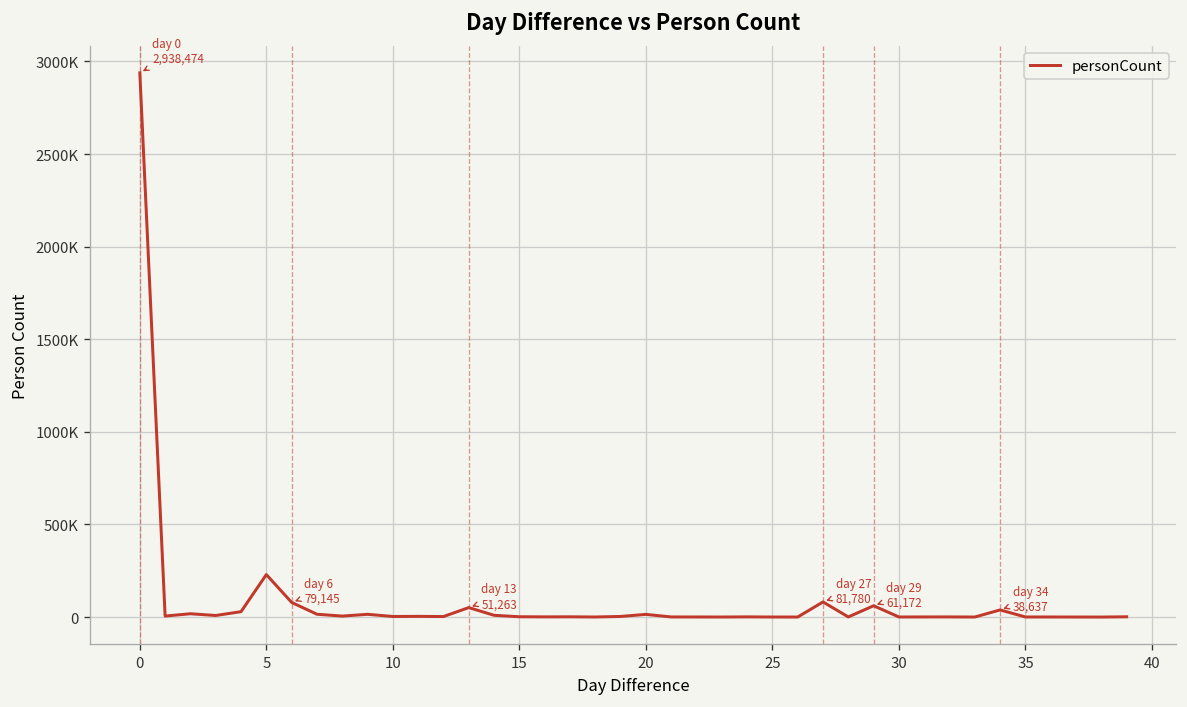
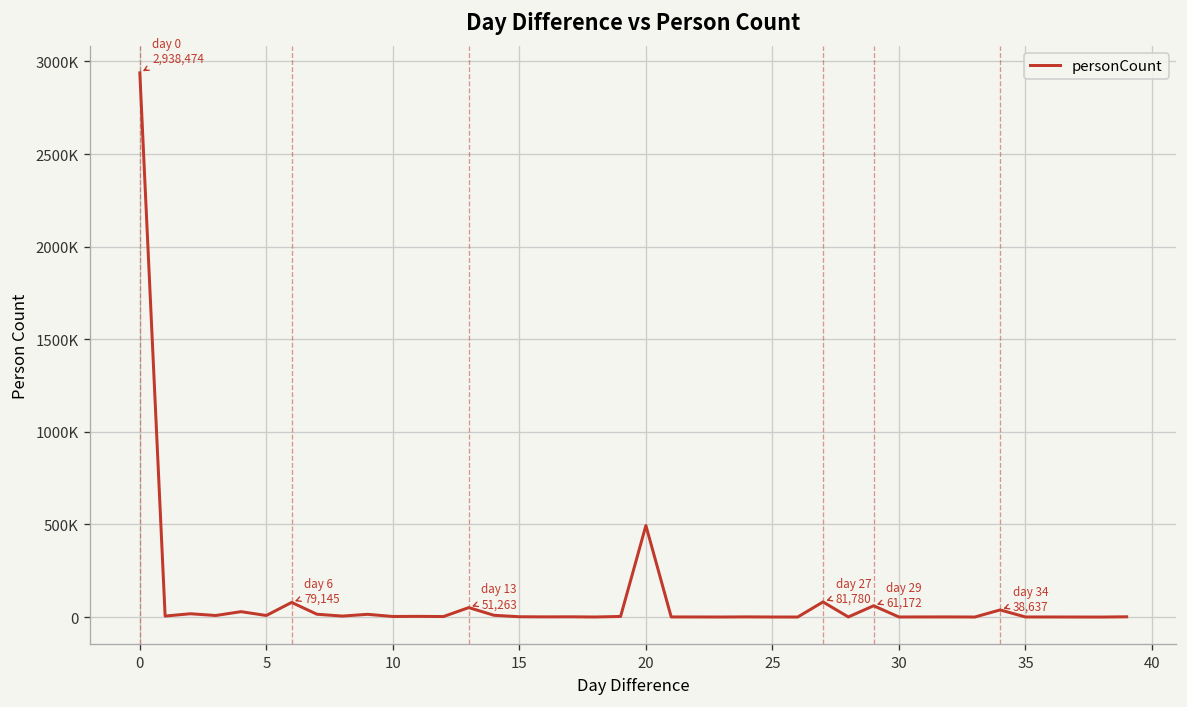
  {
-   "5": 230000,
+   "5": 10000,
    "10": 0,
    "15": 0,
-   "20": 10000,
+   "20": 490000,
    "25": 0,
    "30": 0
  }
